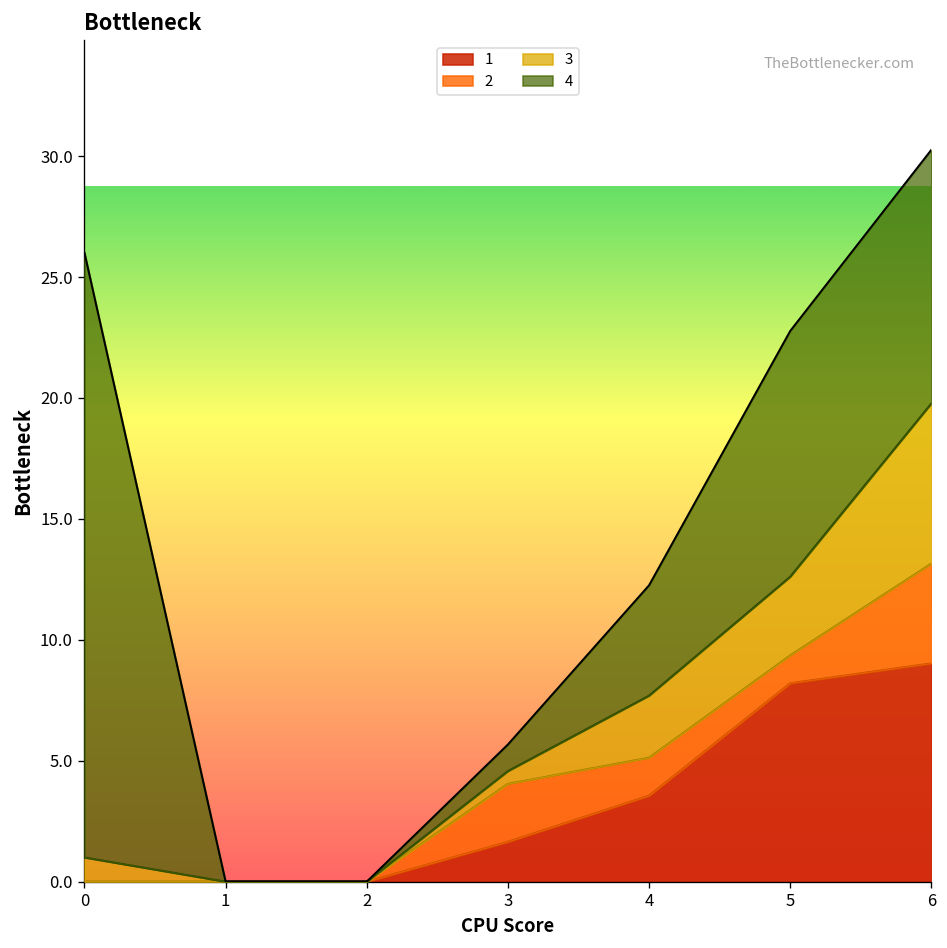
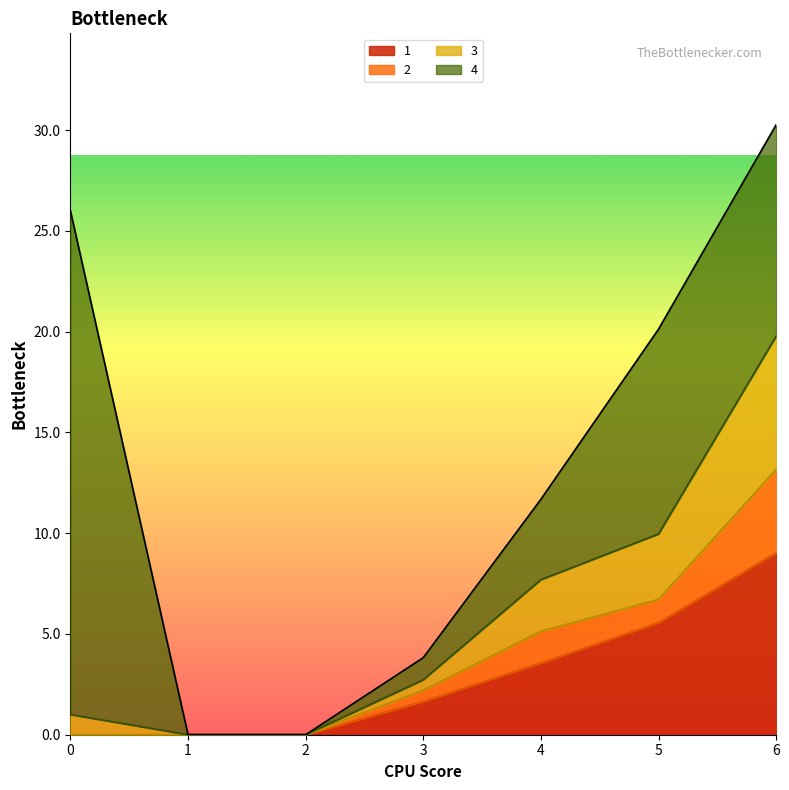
  {
    "1": {
      "3": 1.7,
      "4": 3.6,
-     "5": 8.2,
+     "5": 5.6,
      "6": 9.0
    },
    "2": {
-     "3": 2.4,
+     "3": 0.5,
      "4": 1.6,
      "5": 1.2,
      "6": 4.1
    },
    "3": {
      "0": 1.0,
      "3": 0.5,
      "4": 2.6,
      "5": 3.3,
      "6": 6.6
    },
    "4": {
      "0": 25.0,
      "3": 1.1,
-     "4": 4.6,
+     "4": 4.0,
      "5": 10.2,
      "6": 10.5
    }
  }
